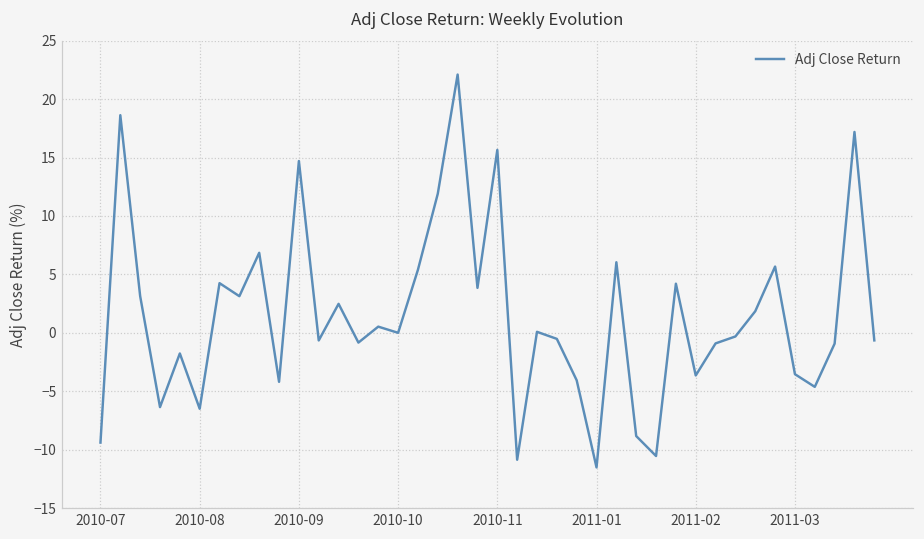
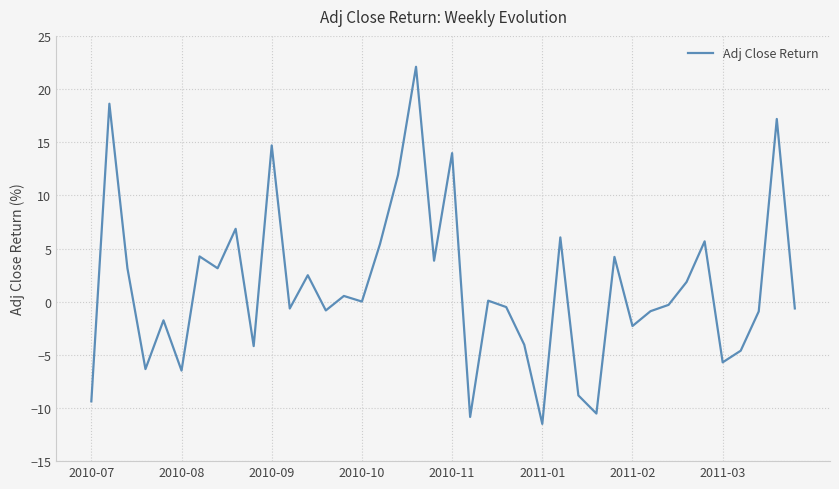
  {
    "2010-07": -9.4,
    "2010-08": -6.5,
    "2010-09": 14.7,
    "2010-10": 0.0,
-   "2010-11": 15.6,
+   "2010-11": 14.0,
    "2011-01": -11.5,
-   "2011-02": -3.6,
-   "2011-03": -3.5
+   "2011-02": -2.3,
+   "2011-03": -5.7
  }
